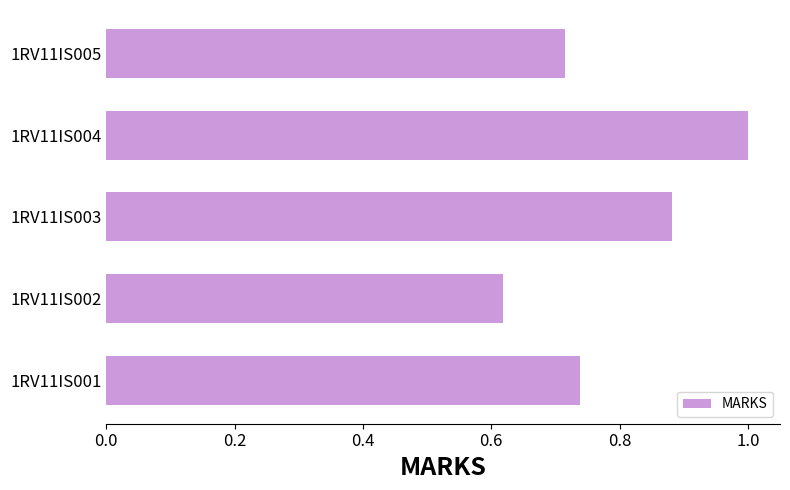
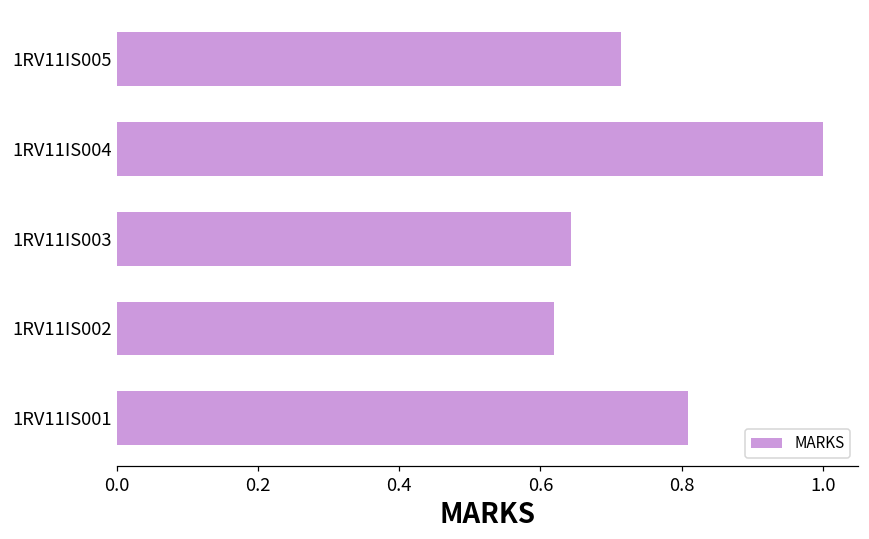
  {
    "1RV11IS005": 0.71,
    "1RV11IS004": 1.00,
-   "1RV11IS003": 0.88,
+   "1RV11IS003": 0.64,
    "1RV11IS002": 0.62,
-   "1RV11IS001": 0.74
+   "1RV11IS001": 0.81
  }
